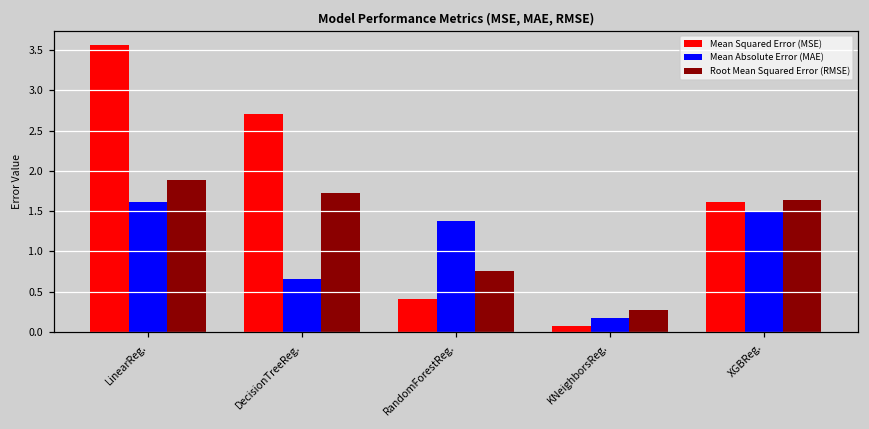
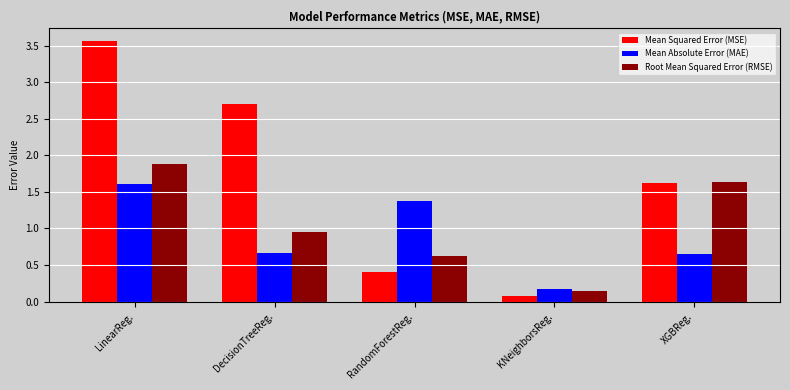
  {
    "Mean Squared Error (MSE)": {
      "LinearReg.": 3.6,
      "DecisionTreeReg.": 2.7,
      "RandomForestReg.": 0.4,
      "KNeighborsReg.": 0.1,
      "XGBReg.": 1.6
    },
    "Mean Absolute Error (MAE)": {
      "LinearReg.": 1.6,
      "DecisionTreeReg.": 0.7,
      "RandomForestReg.": 1.4,
      "KNeighborsReg.": 0.2,
-     "XGBReg.": 1.5
+     "XGBReg.": 0.7
    },
    "Root Mean Squared Error (RMSE)": {
      "LinearReg.": 1.9,
-     "DecisionTreeReg.": 1.7,
-     "RandomForestReg.": 0.8,
-     "KNeighborsReg.": 0.3,
+     "DecisionTreeReg.": 1.0,
+     "RandomForestReg.": 0.6,
+     "KNeighborsReg.": 0.1,
      "XGBReg.": 1.6
    }
  }
